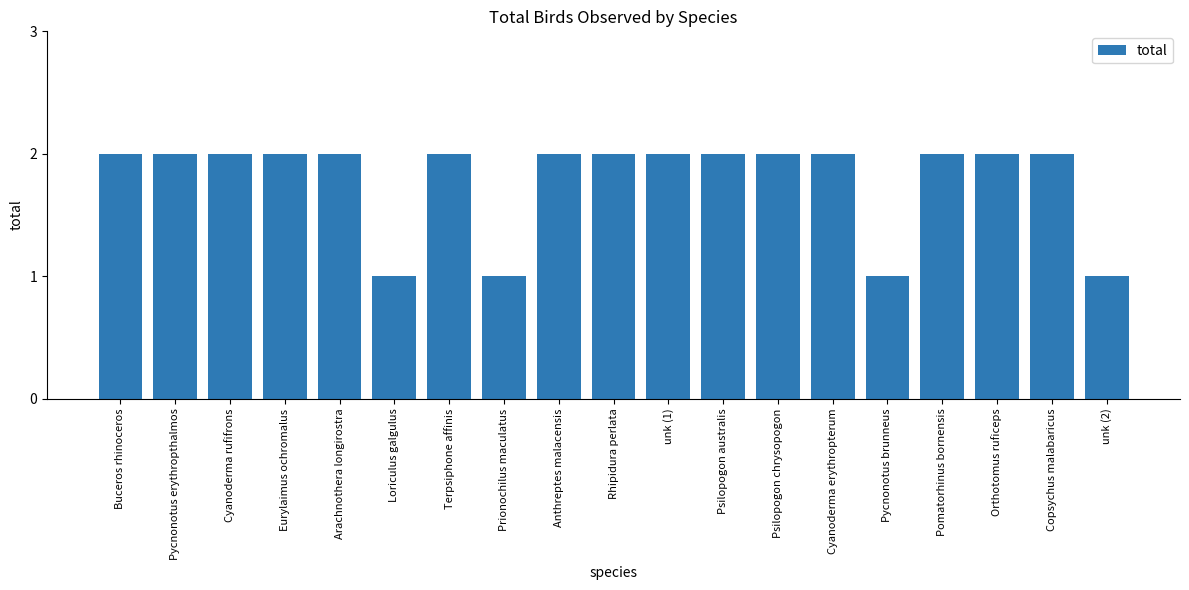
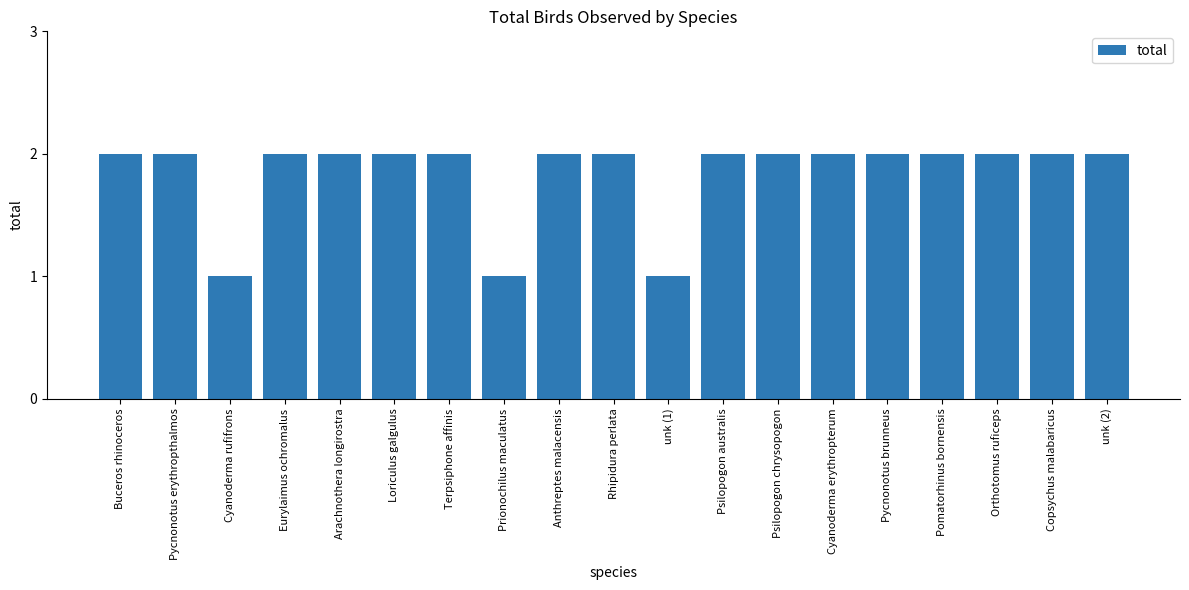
  {
    "Buceros rhinoceros": 2,
    "Pycnonotus erythropthalmos": 2,
-   "Cyanoderma rufifrons": 2,
+   "Cyanoderma rufifrons": 1,
    "Eurylaimus ochromalus": 2,
    "Arachnothera longirostra": 2,
-   "Loriculus galgulus": 1,
+   "Loriculus galgulus": 2,
    "Terpsiphone affinis": 2,
    "Prionochilus maculatus": 1,
    "Anthreptes malacensis": 2,
    "Rhipidura perlata": 2,
-   "unk (1)": 2,
+   "unk (1)": 1,
    "Psilopogon australis": 2,
    "Psilopogon chrysopogon": 2,
    "Cyanoderma erythropterum": 2,
-   "Pycnonotus brunneus": 1,
+   "Pycnonotus brunneus": 2,
    "Pomatorhinus bornensis": 2,
    "Orthotomus ruficeps": 2,
    "Copsychus malabaricus": 2,
-   "unk (2)": 1
+   "unk (2)": 2
  }
